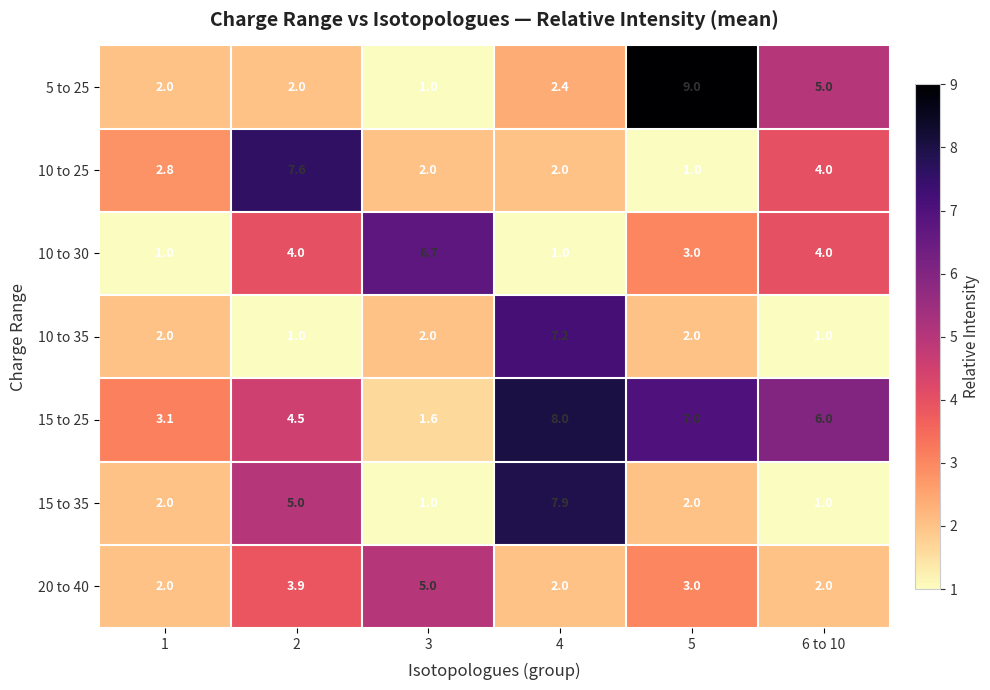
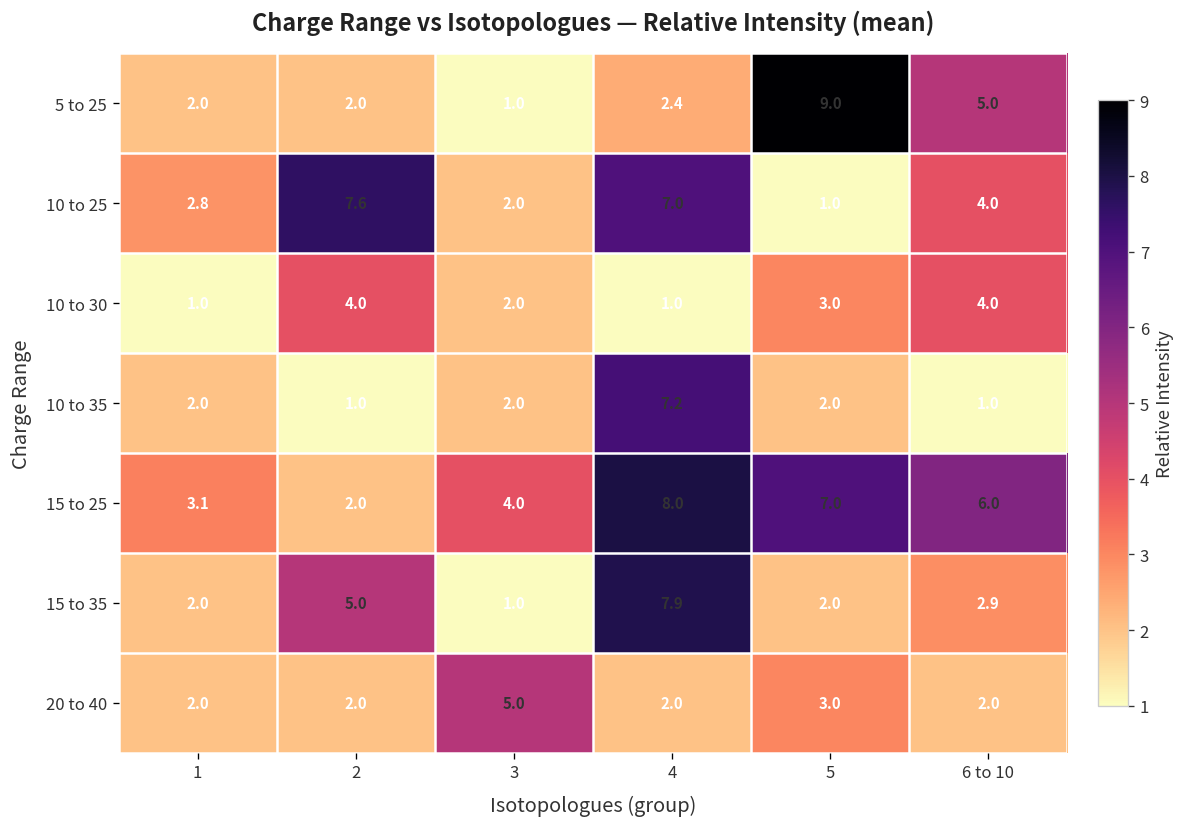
  {
    "5 to 25": {
      "1": 2.0,
      "2": 2.0,
      "3": 1.0,
      "4": 2.4,
      "5": 9.0,
      "6 to 10": 5.0
    },
    "10 to 25": {
      "1": 2.8,
      "3": 2.0,
-     "4": 2.0,
+     "4": 7.0,
      "5": 1.0,
      "6 to 10": 4.0
    },
    "10 to 30": {
      "1": 1.0,
      "2": 4.0,
-     "3": 6.7,
+     "3": 2.0,
      "4": 1.0,
      "5": 3.0,
      "6 to 10": 4.0
    },
    "10 to 35": {
      "1": 2.0,
      "2": 1.0,
      "3": 2.0,
      "4": 7.2,
      "5": 2.0,
      "6 to 10": 1.0
    },
    "15 to 25": {
      "1": 3.1,
-     "2": 4.5,
-     "3": 1.6,
+     "2": 2.0,
+     "3": 4.0,
      "5": 7.0,
      "6 to 10": 6.0
    },
    "15 to 35": {
      "1": 2.0,
      "2": 5.0,
      "3": 1.0,
      "5": 2.0,
-     "6 to 10": 1.0
+     "6 to 10": 2.9
    },
    "20 to 40": {
      "1": 2.0,
-     "2": 3.9,
+     "2": 2.0,
      "3": 5.0,
      "4": 2.0,
      "5": 3.0,
      "6 to 10": 2.0
    }
  }
